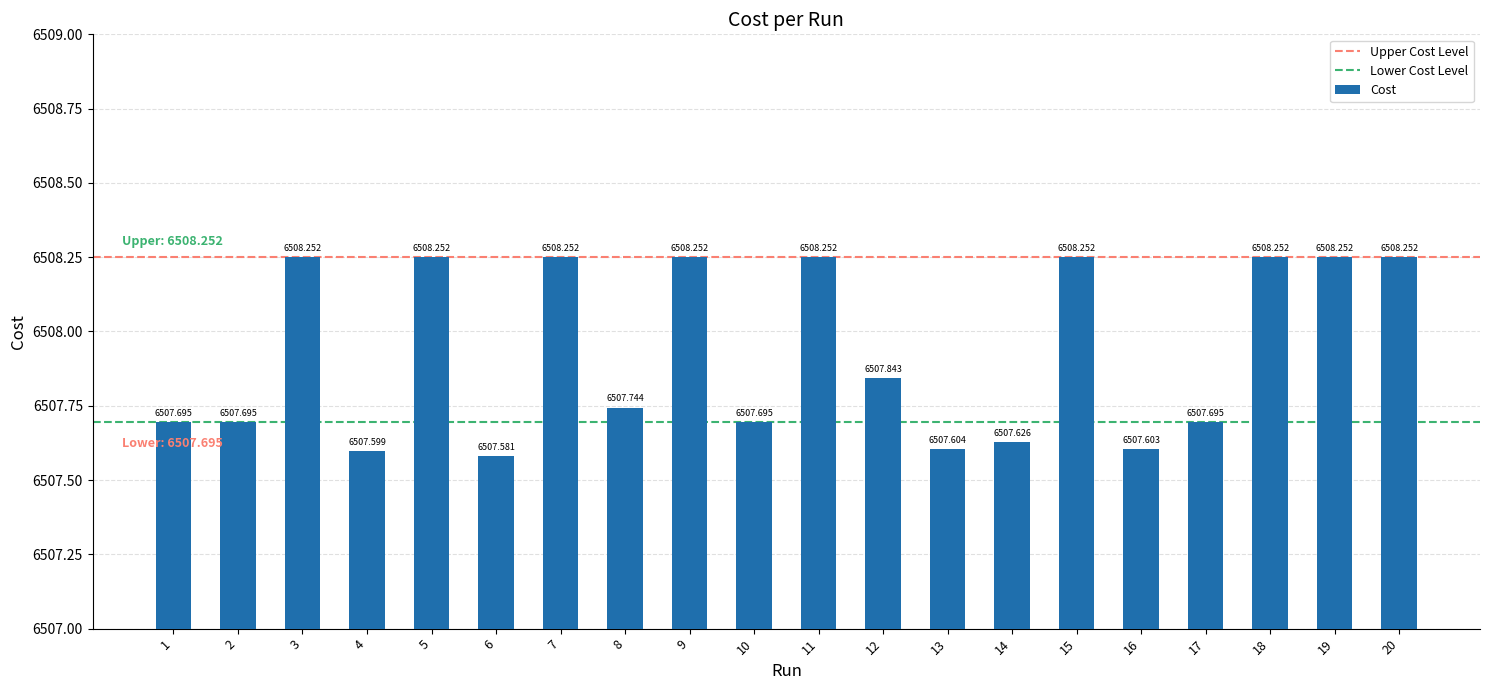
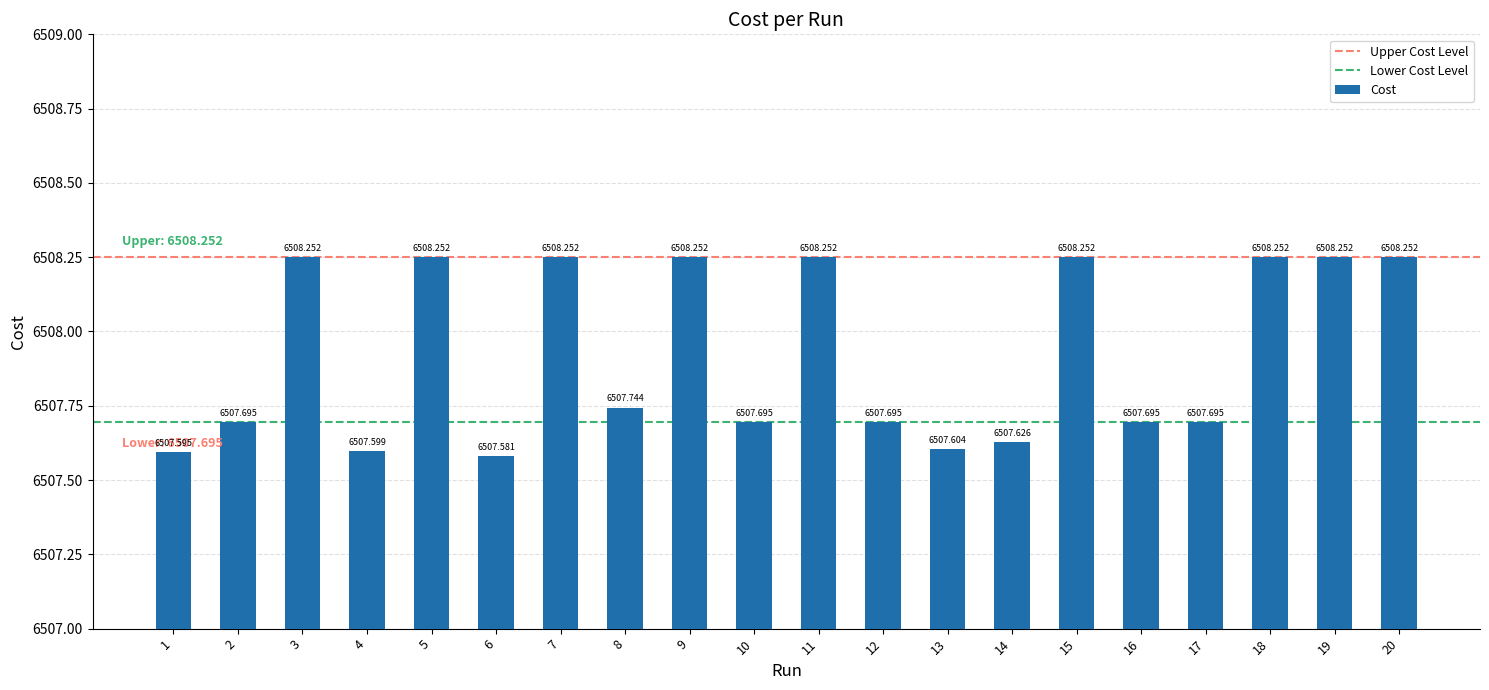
  {
-   "1": 6507.695,
+   "1": 6507.595,
    "2": 6507.695,
    "3": 6508.252,
    "4": 6507.599,
    "5": 6508.252,
    "6": 6507.581,
    "7": 6508.252,
    "8": 6507.744,
    "9": 6508.252,
    "10": 6507.695,
    "11": 6508.252,
-   "12": 6507.843,
+   "12": 6507.695,
    "13": 6507.604,
    "14": 6507.626,
    "15": 6508.252,
-   "16": 6507.603,
+   "16": 6507.695,
    "17": 6507.695,
    "18": 6508.252,
    "19": 6508.252,
    "20": 6508.252
  }
